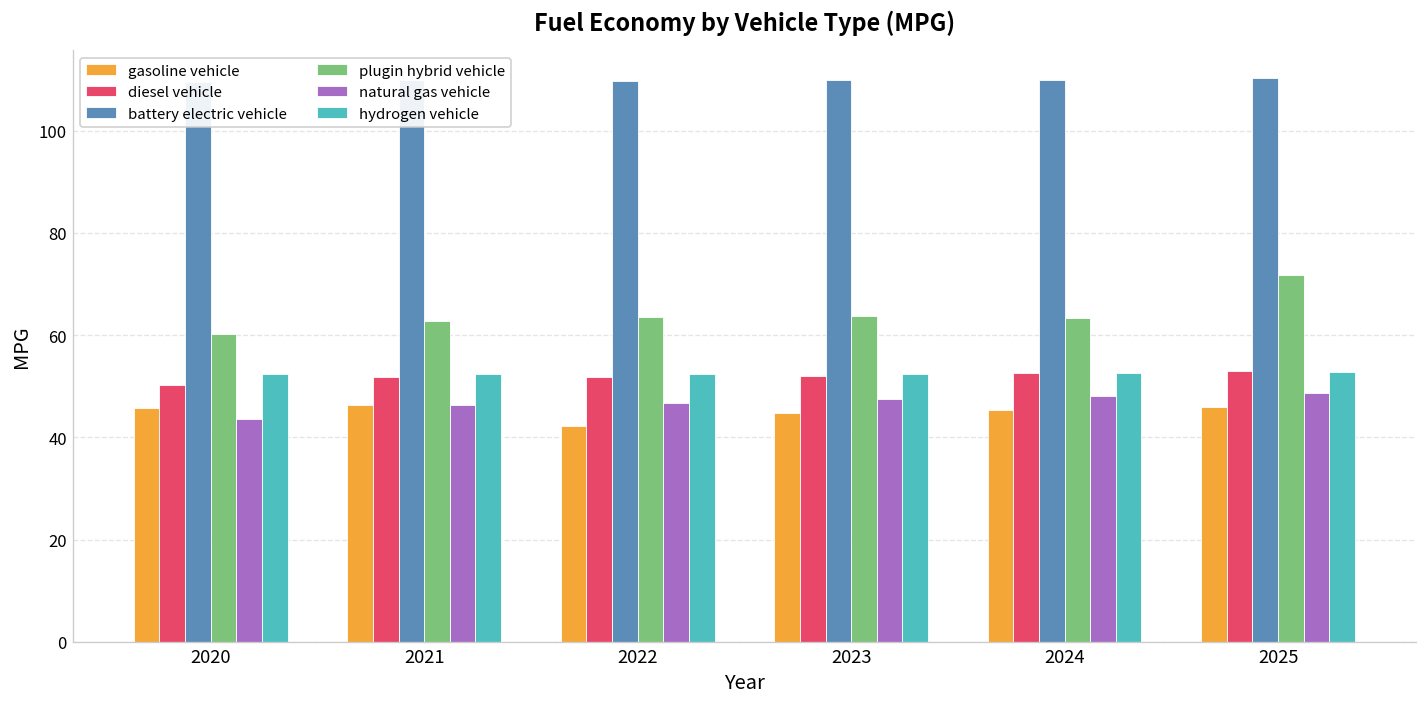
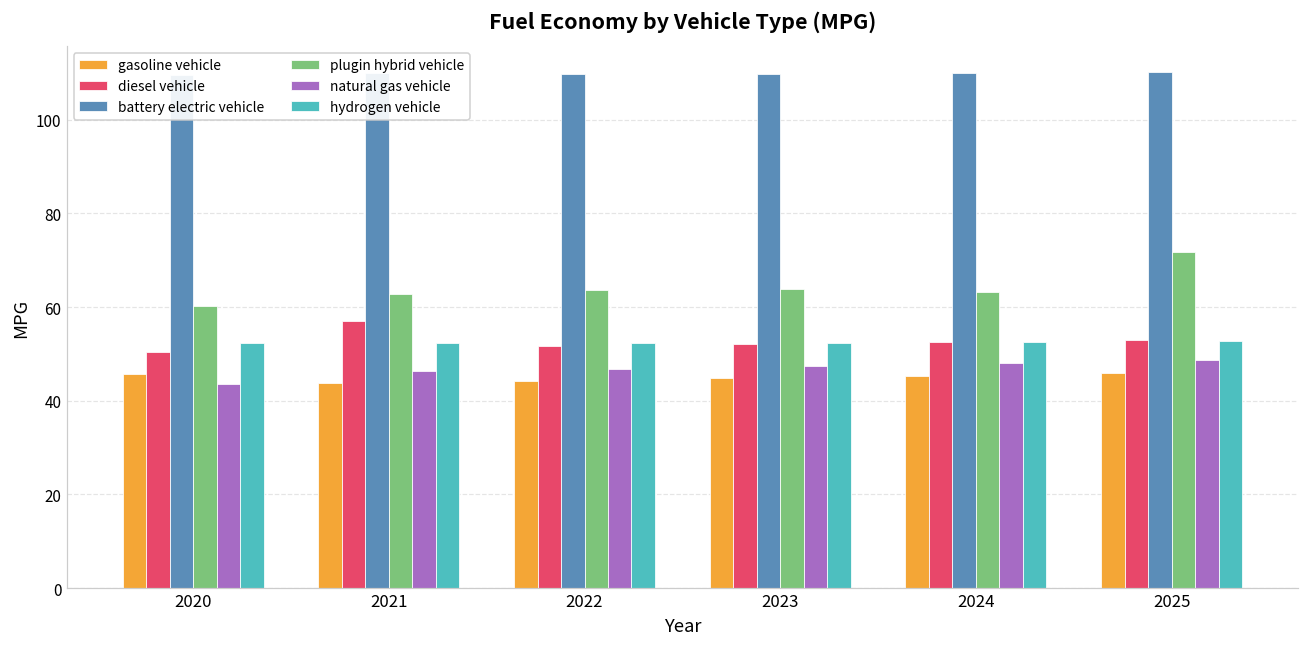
  {
    "gasoline vehicle": {
      "2020": 46,
-     "2021": 46,
-     "2022": 42,
+     "2021": 44,
+     "2022": 44,
      "2023": 45,
      "2024": 45,
      "2025": 46
    },
    "diesel vehicle": {
      "2020": 50,
-     "2021": 52,
+     "2021": 57,
      "2022": 52,
      "2023": 52,
      "2024": 53,
      "2025": 53
    },
    "plugin hybrid vehicle": {
      "2020": 60,
      "2021": 63,
      "2022": 64,
      "2023": 64,
      "2024": 63,
      "2025": 72
    },
    "natural gas vehicle": {
      "2020": 44,
      "2021": 46,
      "2022": 47,
      "2023": 47,
      "2024": 48,
      "2025": 49
    }
  }
